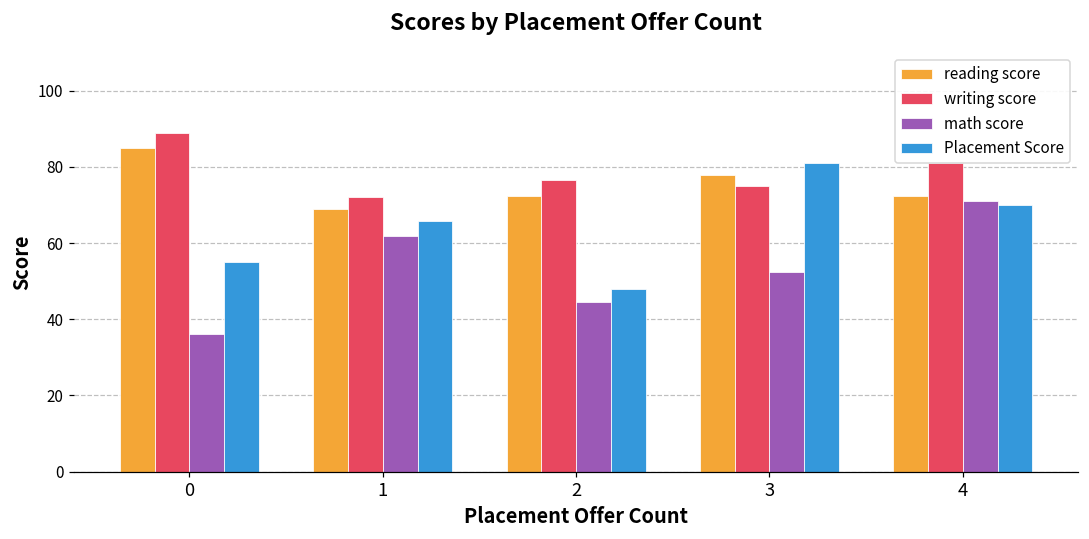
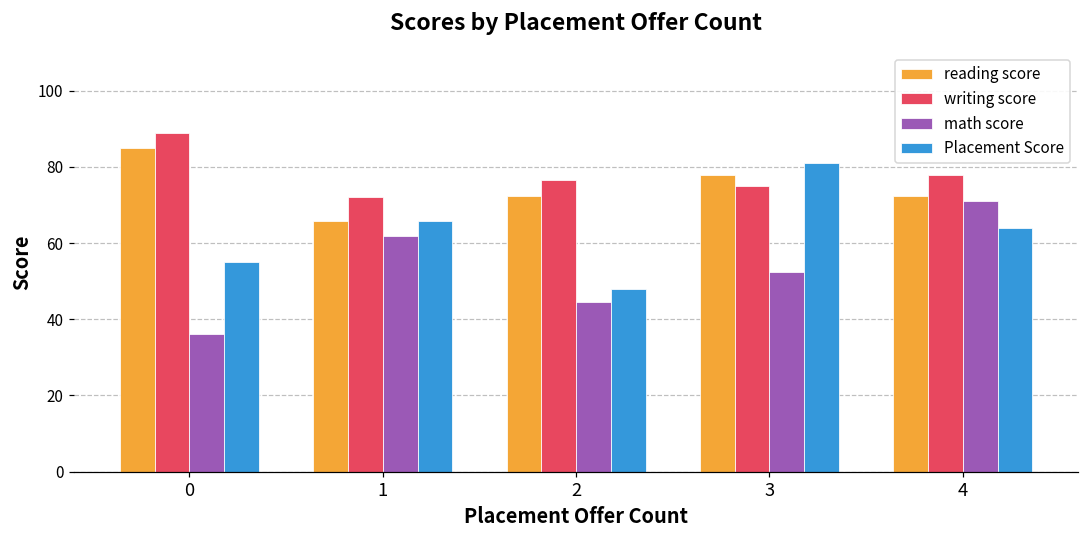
  {
    "reading score": {
      "0": 85,
-     "1": 69,
+     "1": 66,
      "2": 72,
      "3": 78,
      "4": 72
    },
    "writing score": {
      "0": 89,
      "1": 72,
      "2": 77,
      "3": 75,
-     "4": 81
+     "4": 78
    },
    "math score": {
      "0": 36,
      "1": 62,
      "2": 44,
      "3": 52,
      "4": 71
    },
    "Placement Score": {
      "0": 55,
      "1": 66,
      "2": 48,
      "3": 81,
-     "4": 70
+     "4": 64
    }
  }
